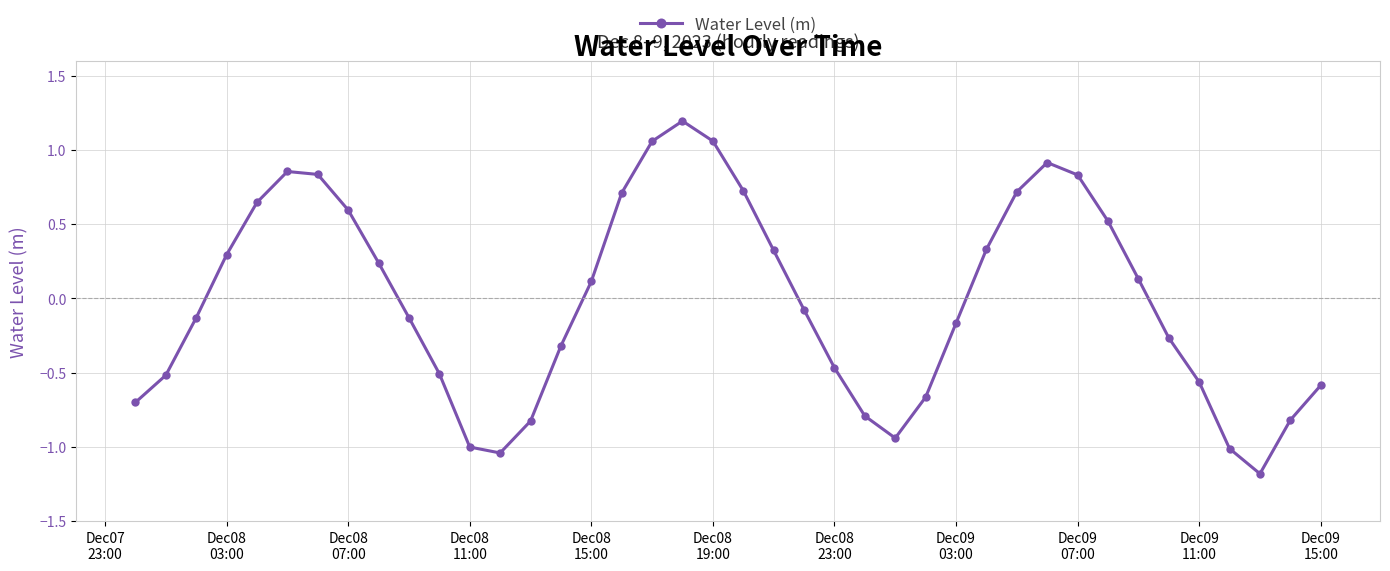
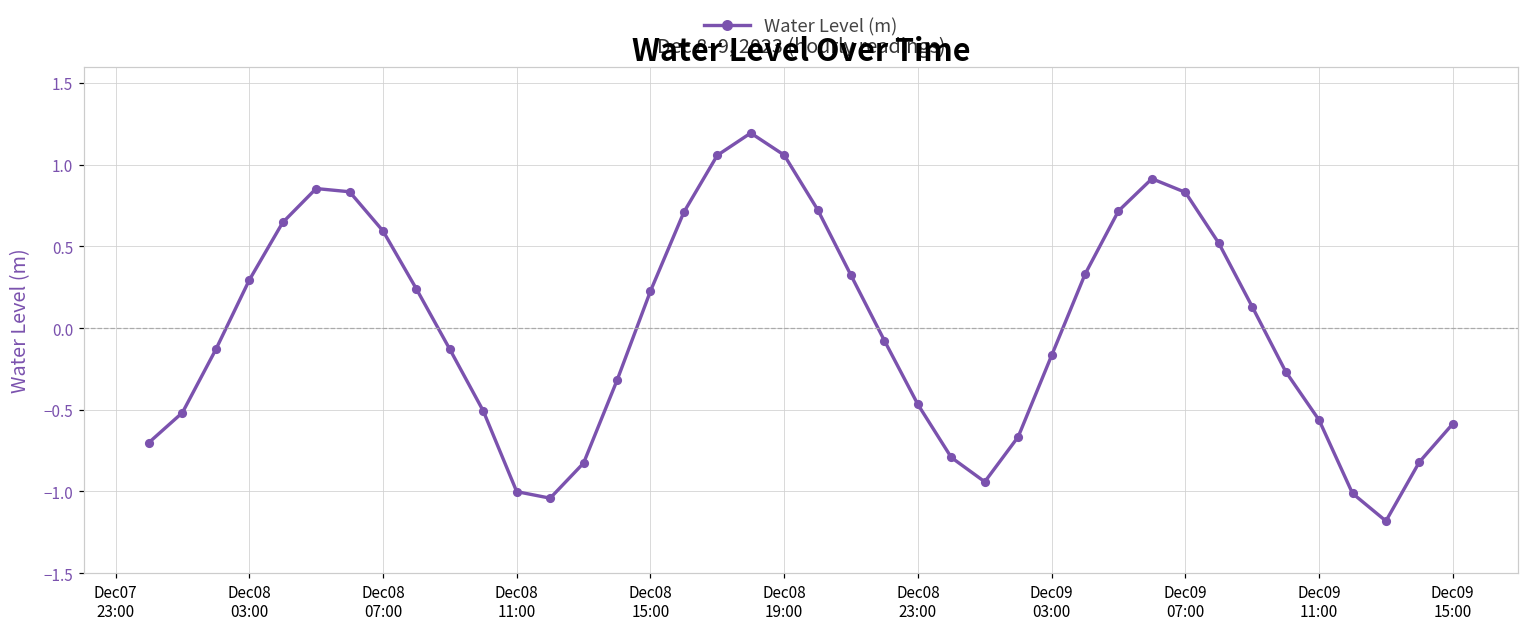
  {
    "Dec08 03:00": 0.29,
    "Dec08 07:00": 0.59,
    "Dec08 11:00": -1.00,
-   "Dec08 15:00": 0.11,
+   "Dec08 15:00": 0.23,
    "Dec08 19:00": 1.06,
    "Dec08 23:00": -0.47,
    "Dec09 03:00": -0.17,
    "Dec09 07:00": 0.83,
    "Dec09 11:00": -0.56,
    "Dec09 15:00": -0.59
  }
